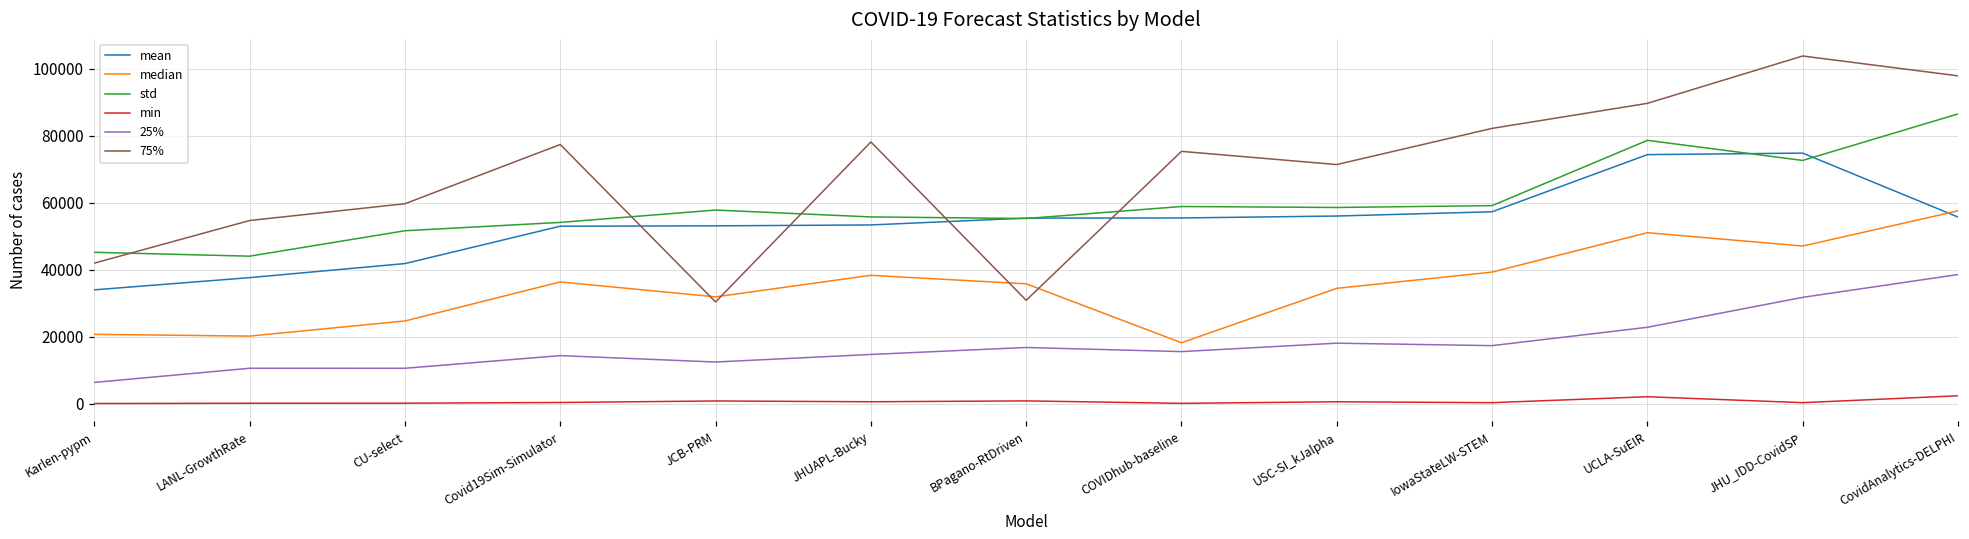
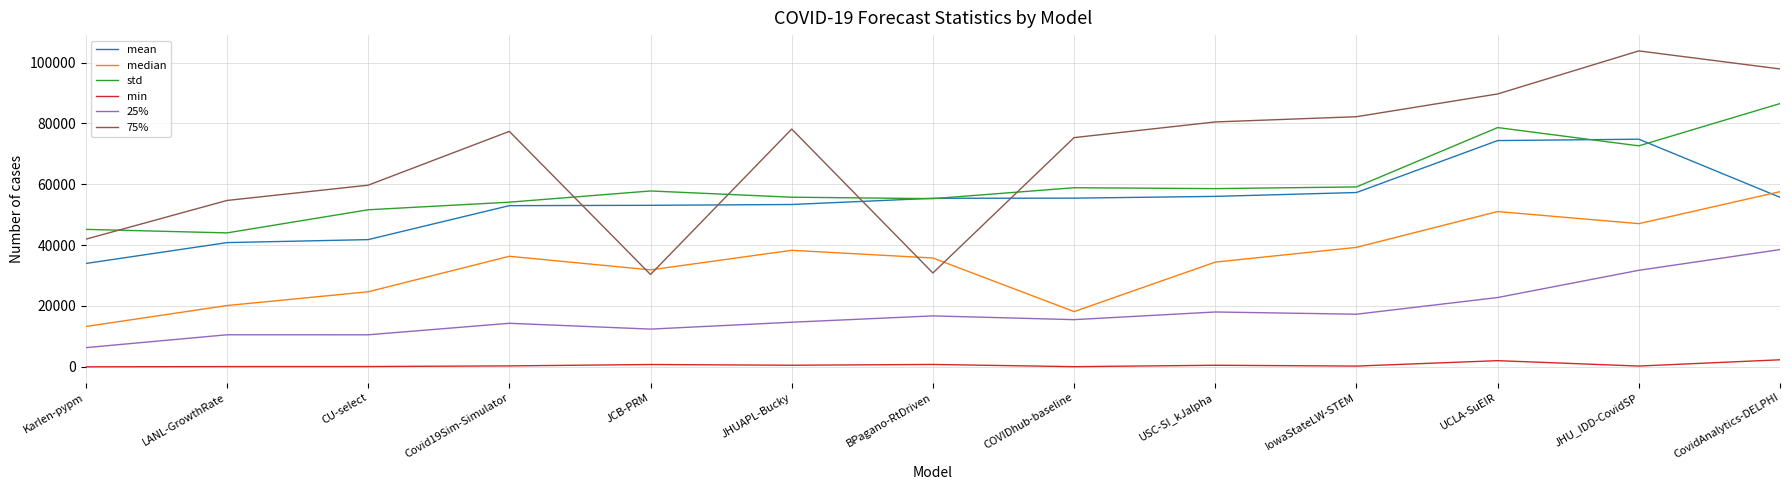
  {
    "mean": {
      "Karlen-pypm": 34000,
-     "LANL-GrowthRate": 38000,
+     "LANL-GrowthRate": 41000,
      "CU-select": 42000,
      "Covid19Sim-Simulator": 53000,
      "JCB-PRM": 53000,
      "JHUAPL-Bucky": 53000,
      "COVIDhub-baseline": 55000,
      "USC-SI_kJalpha": 56000,
      "IowaStateLW-STEM": 57000,
      "UCLA-SuEIR": 74000,
      "JHU_IDD-CovidSP": 75000,
      "CovidAnalytics-DELPHI": 56000
    },
    "median": {
-     "Karlen-pypm": 21000,
+     "Karlen-pypm": 13000,
      "LANL-GrowthRate": 20000,
      "CU-select": 25000,
      "Covid19Sim-Simulator": 36000,
      "JCB-PRM": 32000,
      "JHUAPL-Bucky": 38000,
      "BPagano-RtDriven": 36000,
      "COVIDhub-baseline": 18000,
      "USC-SI_kJalpha": 34000,
      "IowaStateLW-STEM": 39000,
      "UCLA-SuEIR": 51000,
      "JHU_IDD-CovidSP": 47000,
      "CovidAnalytics-DELPHI": 58000
    },
    "std": {
      "Karlen-pypm": 45000,
      "LANL-GrowthRate": 44000,
      "CU-select": 52000,
      "Covid19Sim-Simulator": 54000,
      "JCB-PRM": 58000,
      "JHUAPL-Bucky": 56000,
      "COVIDhub-baseline": 59000,
      "USC-SI_kJalpha": 59000,
      "IowaStateLW-STEM": 59000,
      "UCLA-SuEIR": 79000,
      "JHU_IDD-CovidSP": 73000,
      "CovidAnalytics-DELPHI": 87000
    },
    "min": {
      "Karlen-pypm": 0,
      "LANL-GrowthRate": 0,
      "CU-select": 0,
      "Covid19Sim-Simulator": 0,
      "JCB-PRM": 1000,
      "JHUAPL-Bucky": 1000,
      "BPagano-RtDriven": 1000,
      "COVIDhub-baseline": 0,
      "USC-SI_kJalpha": 1000,
      "IowaStateLW-STEM": 0,
      "UCLA-SuEIR": 2000,
      "JHU_IDD-CovidSP": 0,
      "CovidAnalytics-DELPHI": 2000
    },
    "25%": {
      "Karlen-pypm": 6000,
      "LANL-GrowthRate": 11000,
      "CU-select": 11000,
      "Covid19Sim-Simulator": 14000,
      "JCB-PRM": 12000,
      "JHUAPL-Bucky": 15000,
      "BPagano-RtDriven": 17000,
      "COVIDhub-baseline": 16000,
      "USC-SI_kJalpha": 18000,
      "IowaStateLW-STEM": 17000,
      "UCLA-SuEIR": 23000,
      "JHU_IDD-CovidSP": 32000,
      "CovidAnalytics-DELPHI": 39000
    },
    "75%": {
      "Karlen-pypm": 42000,
      "LANL-GrowthRate": 55000,
      "CU-select": 60000,
      "Covid19Sim-Simulator": 77000,
      "JCB-PRM": 30000,
      "JHUAPL-Bucky": 78000,
      "BPagano-RtDriven": 31000,
      "COVIDhub-baseline": 75000,
-     "USC-SI_kJalpha": 71000,
+     "USC-SI_kJalpha": 80000,
      "IowaStateLW-STEM": 82000,
      "UCLA-SuEIR": 90000,
      "JHU_IDD-CovidSP": 104000,
      "CovidAnalytics-DELPHI": 98000
    }
  }
